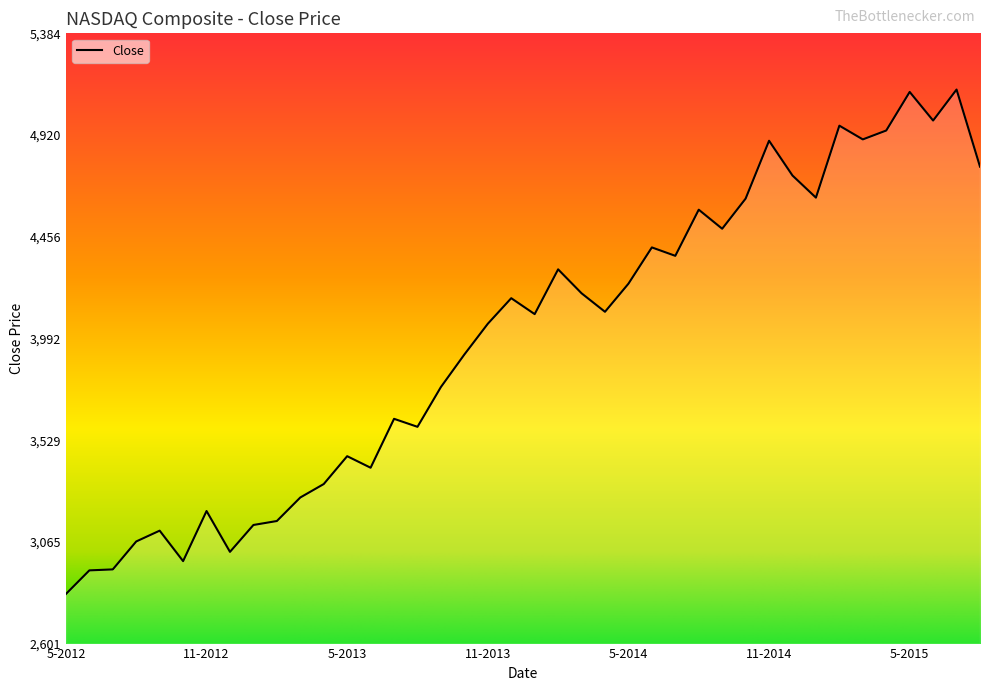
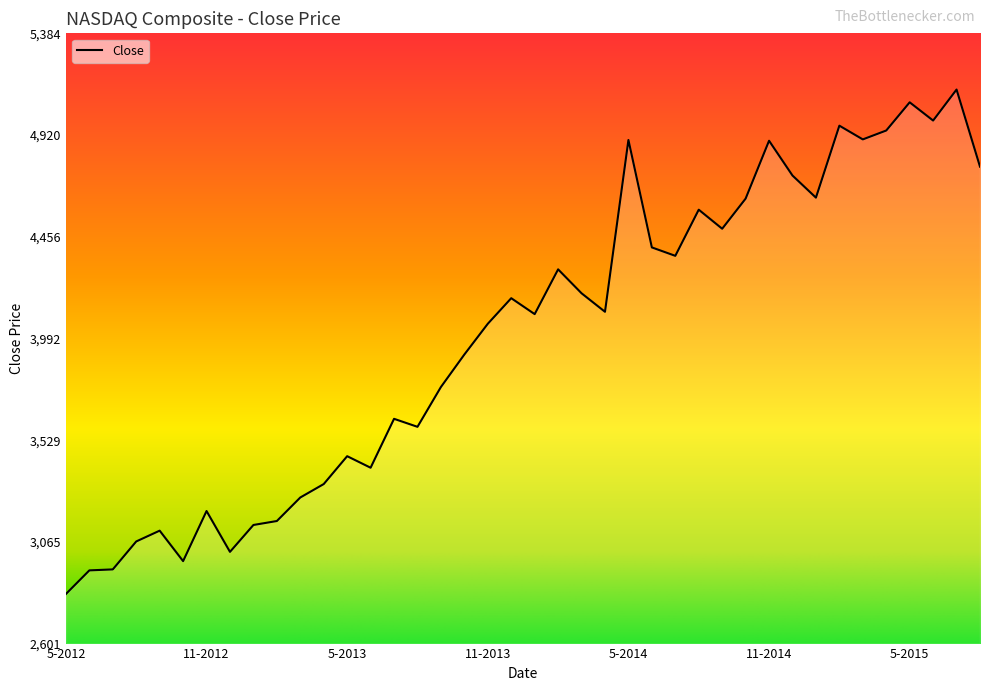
  {
    "5-2012": "2,830",
    "11-2012": "3,210",
    "5-2013": "3,460",
    "11-2013": "4,060",
-   "5-2014": "4,240",
+   "5-2014": "4,900",
    "11-2014": "4,890",
-   "5-2015": "5,120"
+   "5-2015": "5,070"
  }
